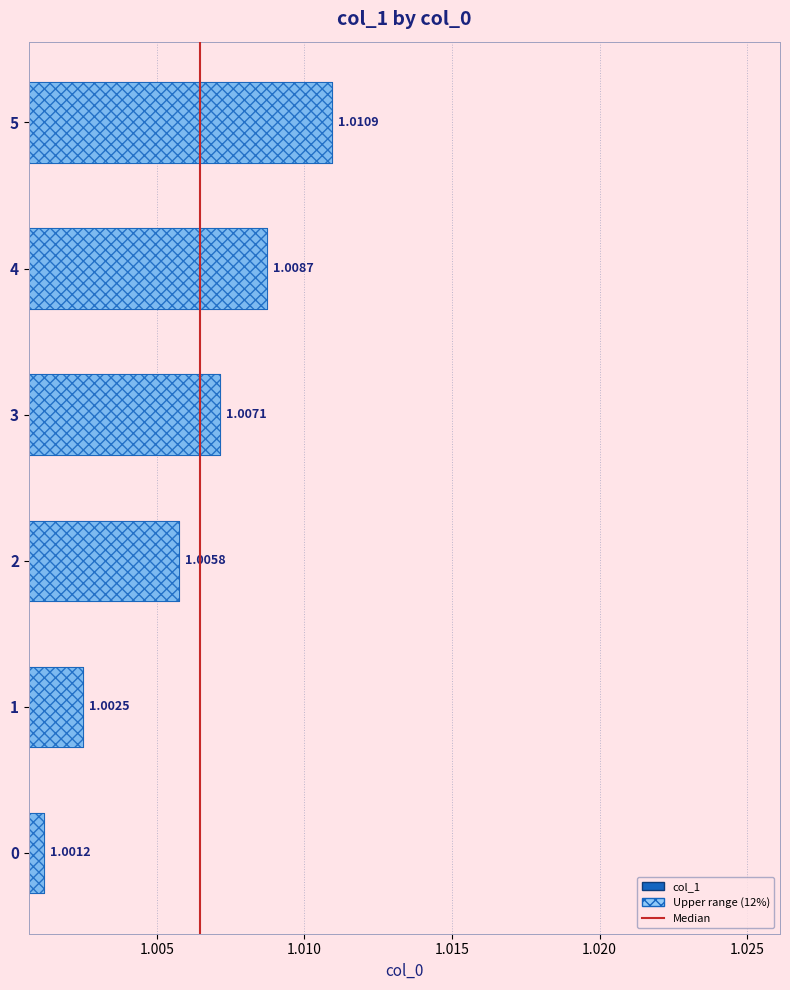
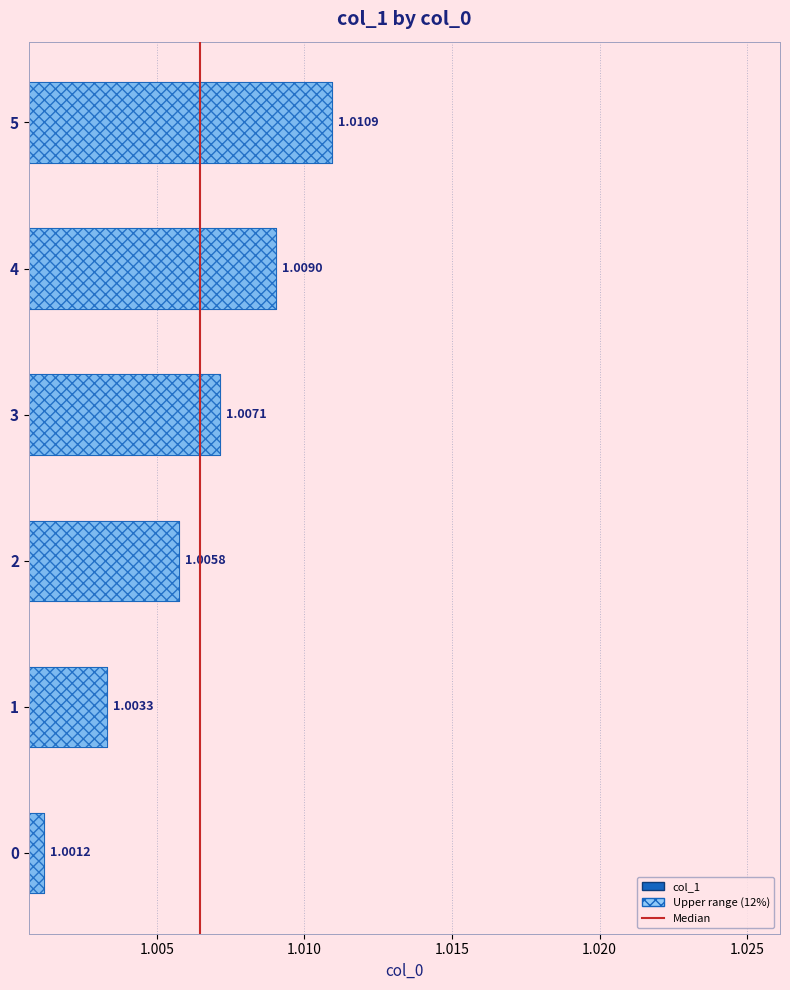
  {
    "5": 1.0109,
-   "4": 1.0087,
+   "4": 1.0090,
    "3": 1.0071,
    "2": 1.0058,
-   "1": 1.0025,
+   "1": 1.0033,
    "0": 1.0012
  }
